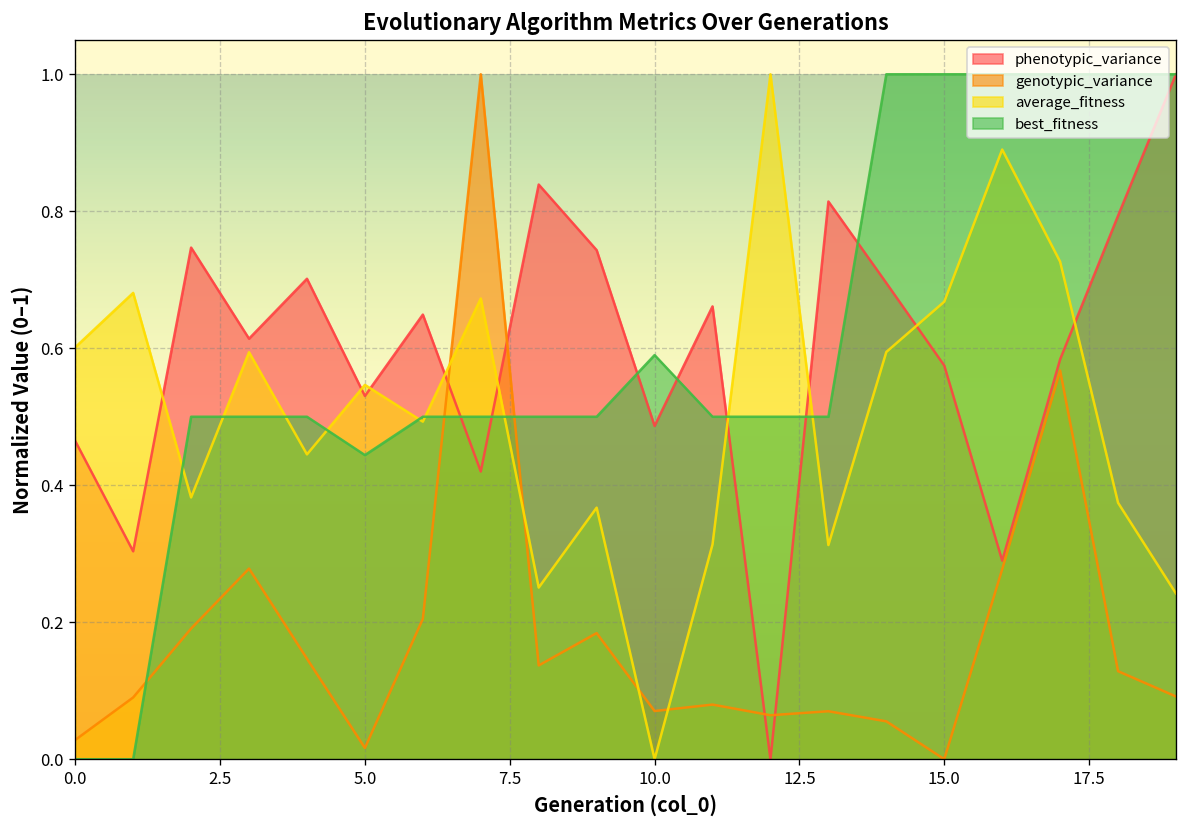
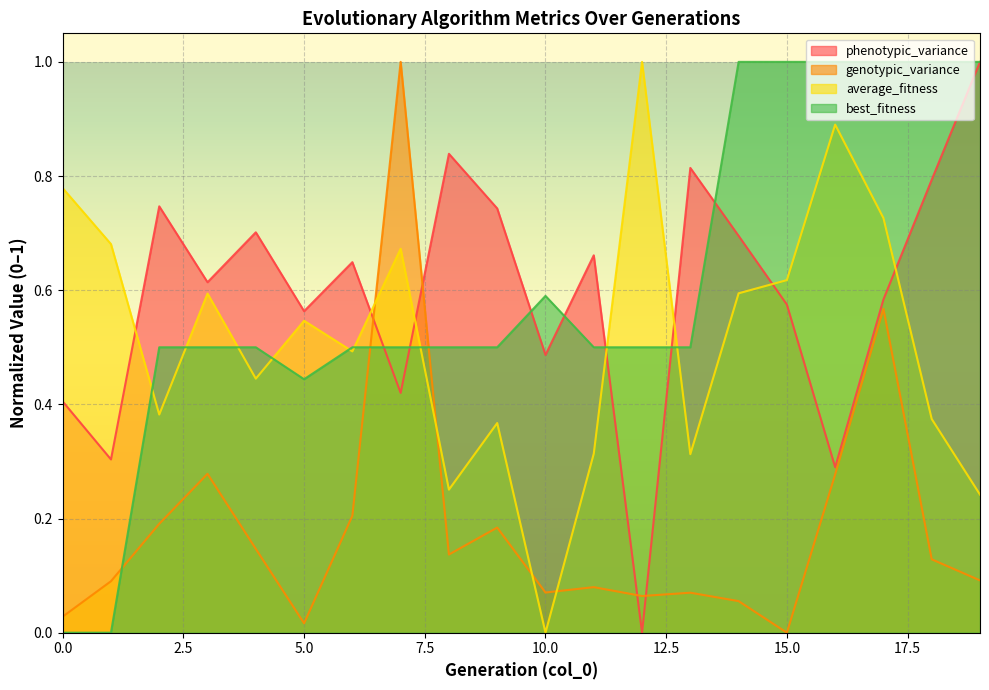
  {
    "phenotypic_variance": {
-     "0.0": 0.46,
-     "5.0": 0.53,
+     "0.0": 0.41,
+     "5.0": 0.56,
      "10.0": 0.49,
      "15.0": 0.57
    },
    "genotypic_variance": {
      "0.0": 0.03,
      "5.0": 0.02,
      "10.0": 0.07,
      "15.0": 0.00
    },
    "average_fitness": {
-     "0.0": 0.60,
+     "0.0": 0.78,
      "5.0": 0.55,
      "10.0": 0.00,
-     "15.0": 0.67
+     "15.0": 0.62
    },
    "best_fitness": {
      "0.0": 0.00,
      "5.0": 0.44,
      "10.0": 0.59,
      "15.0": 1.00
    }
  }
